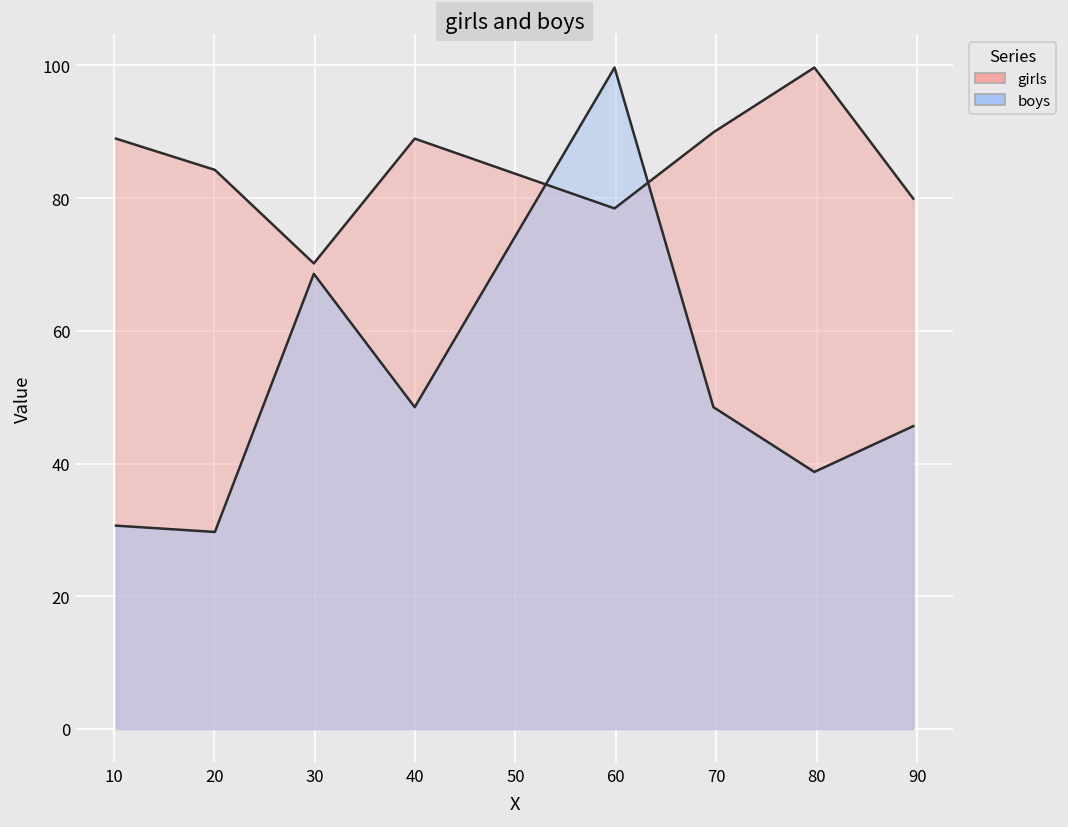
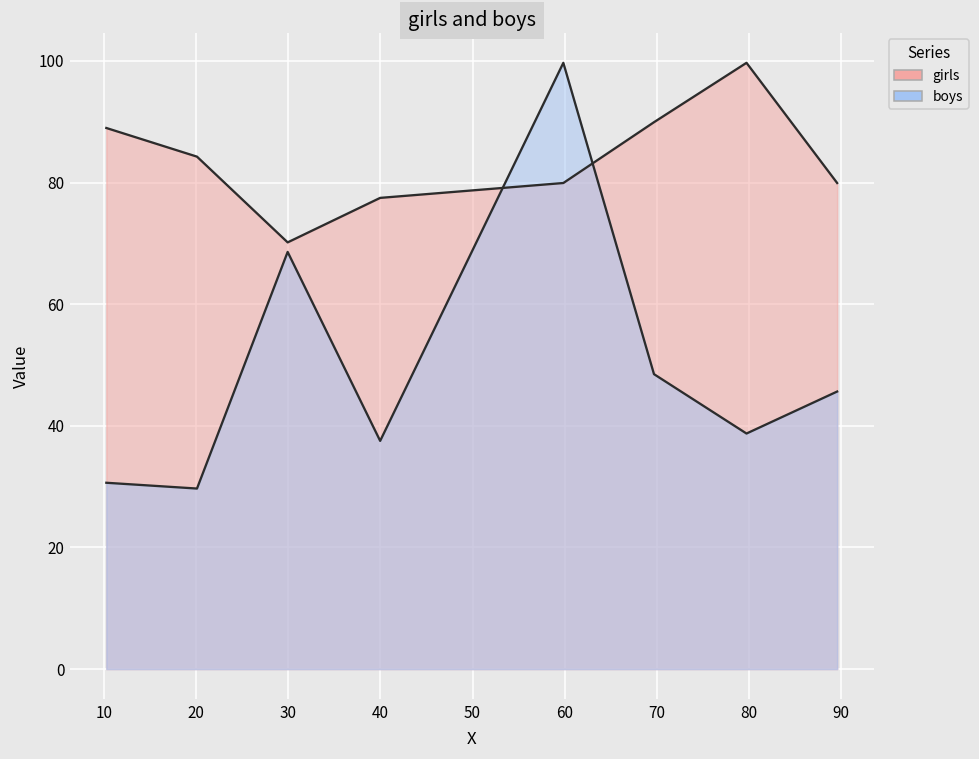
  {
    "girls": {
      "20": 84,
      "30": 70,
-     "40": 89,
-     "60": 78
+     "40": 77,
+     "60": 80
    },
    "boys": {
      "20": 30,
      "30": 69,
-     "40": 48,
+     "40": 38,
      "60": 100
    }
  }
